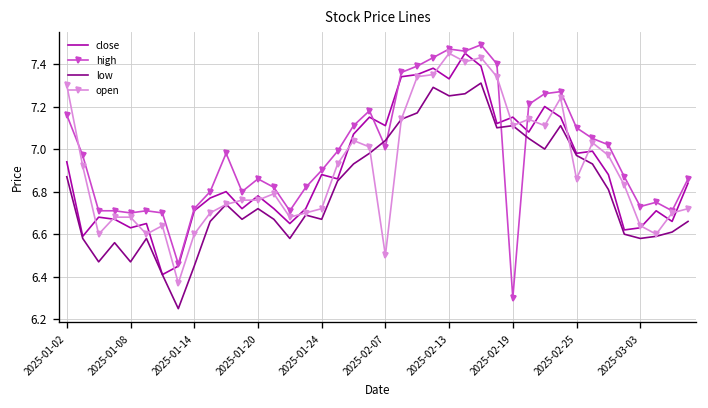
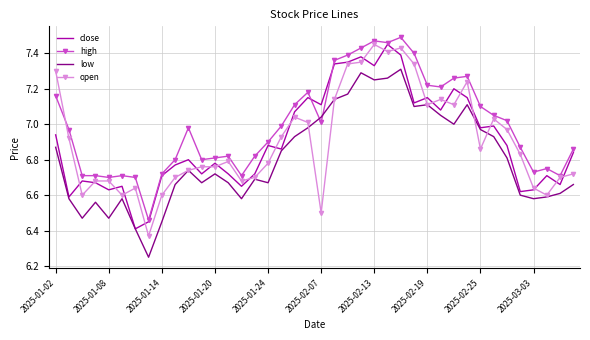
  {
    "high": {
      "2025-01-02": 7.16,
      "2025-01-08": 6.70,
-     "2025-01-20": 6.86,
+     "2025-01-20": 6.81,
      "2025-01-24": 6.90,
      "2025-02-07": 7.01,
      "2025-02-13": 7.47,
-     "2025-02-19": 6.30,
+     "2025-02-19": 7.22,
      "2025-02-25": 7.10,
      "2025-03-03": 6.73
    },
    "open": {
      "2025-01-02": 7.30,
      "2025-01-08": 6.68,
      "2025-01-14": 6.60,
      "2025-01-20": 6.76,
-     "2025-01-24": 6.72,
+     "2025-01-24": 6.78,
      "2025-02-07": 6.50,
      "2025-02-13": 7.45,
      "2025-02-25": 6.86
    }
  }
